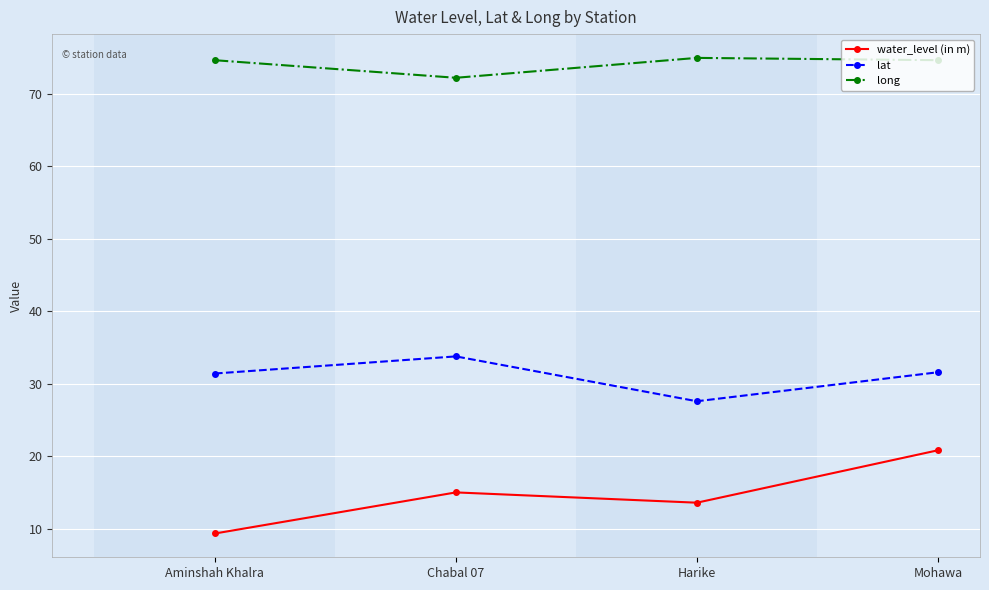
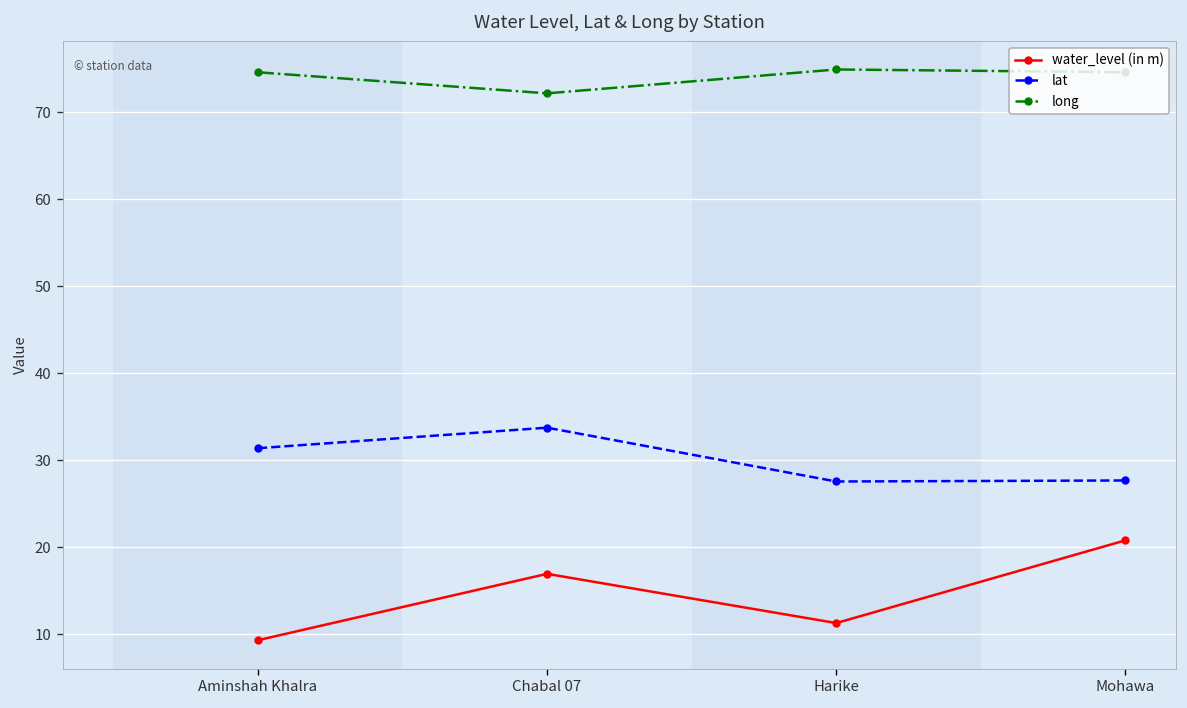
  {
    "water_level (in m)": {
      "Aminshah Khalra": 9,
-     "Chabal 07": 15,
-     "Harike": 14,
+     "Chabal 07": 17,
+     "Harike": 11,
      "Mohawa": 21
    },
    "lat": {
      "Aminshah Khalra": 31,
      "Chabal 07": 34,
      "Harike": 28,
-     "Mohawa": 32
+     "Mohawa": 28
    },
    "long": {
      "Aminshah Khalra": 75,
      "Chabal 07": 72,
      "Harike": 75
    }
  }
